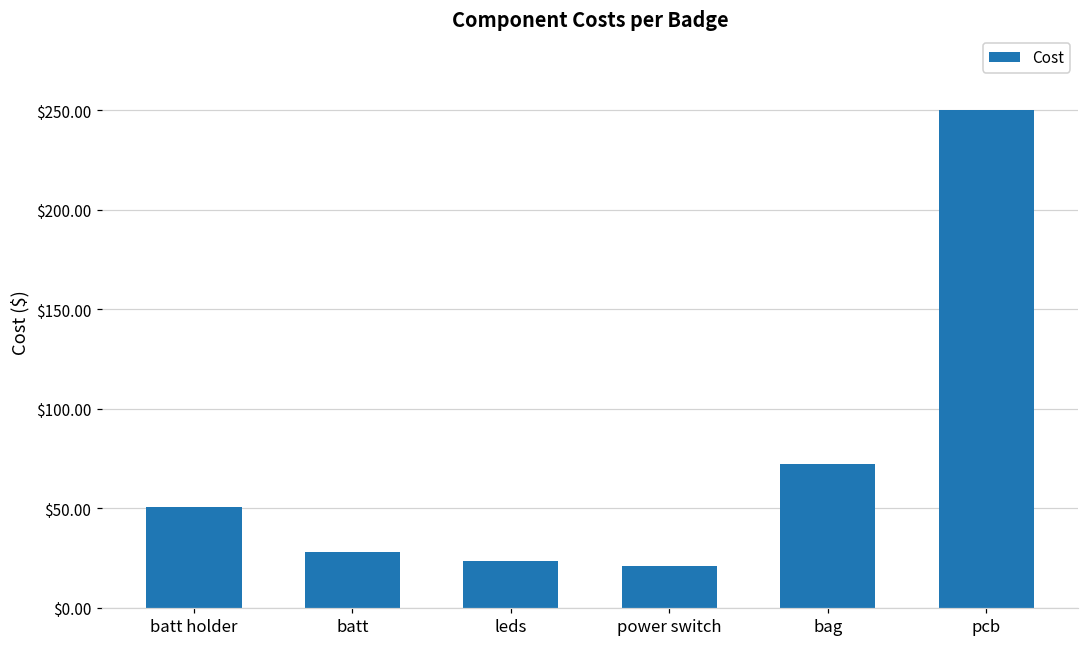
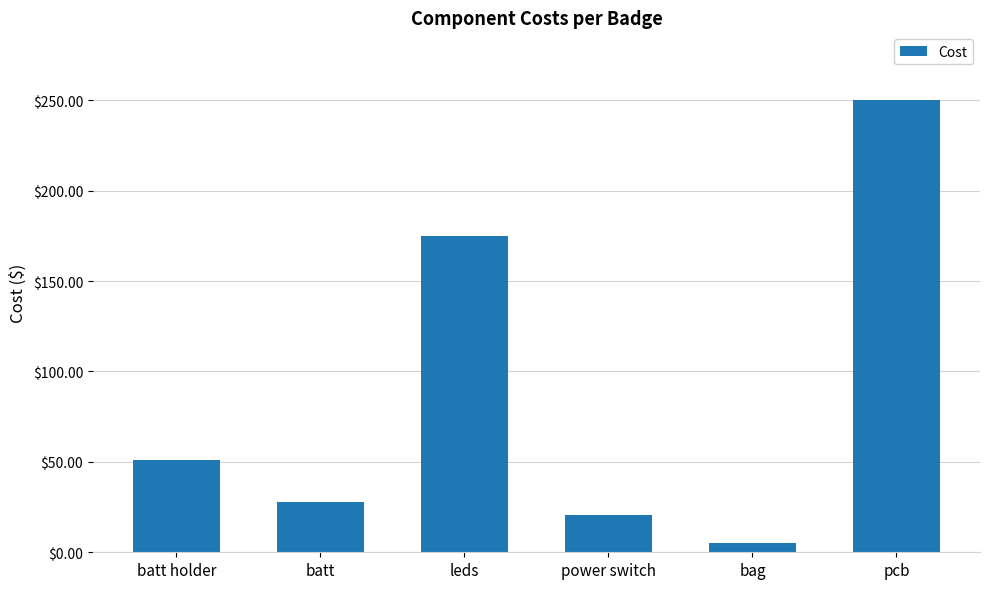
  {
    "batt holder": "$51",
    "batt": "$28",
-   "leds": "$23",
+   "leds": "$175",
    "power switch": "$21",
-   "bag": "$72",
+   "bag": "$5",
    "pcb": "$250"
  }
